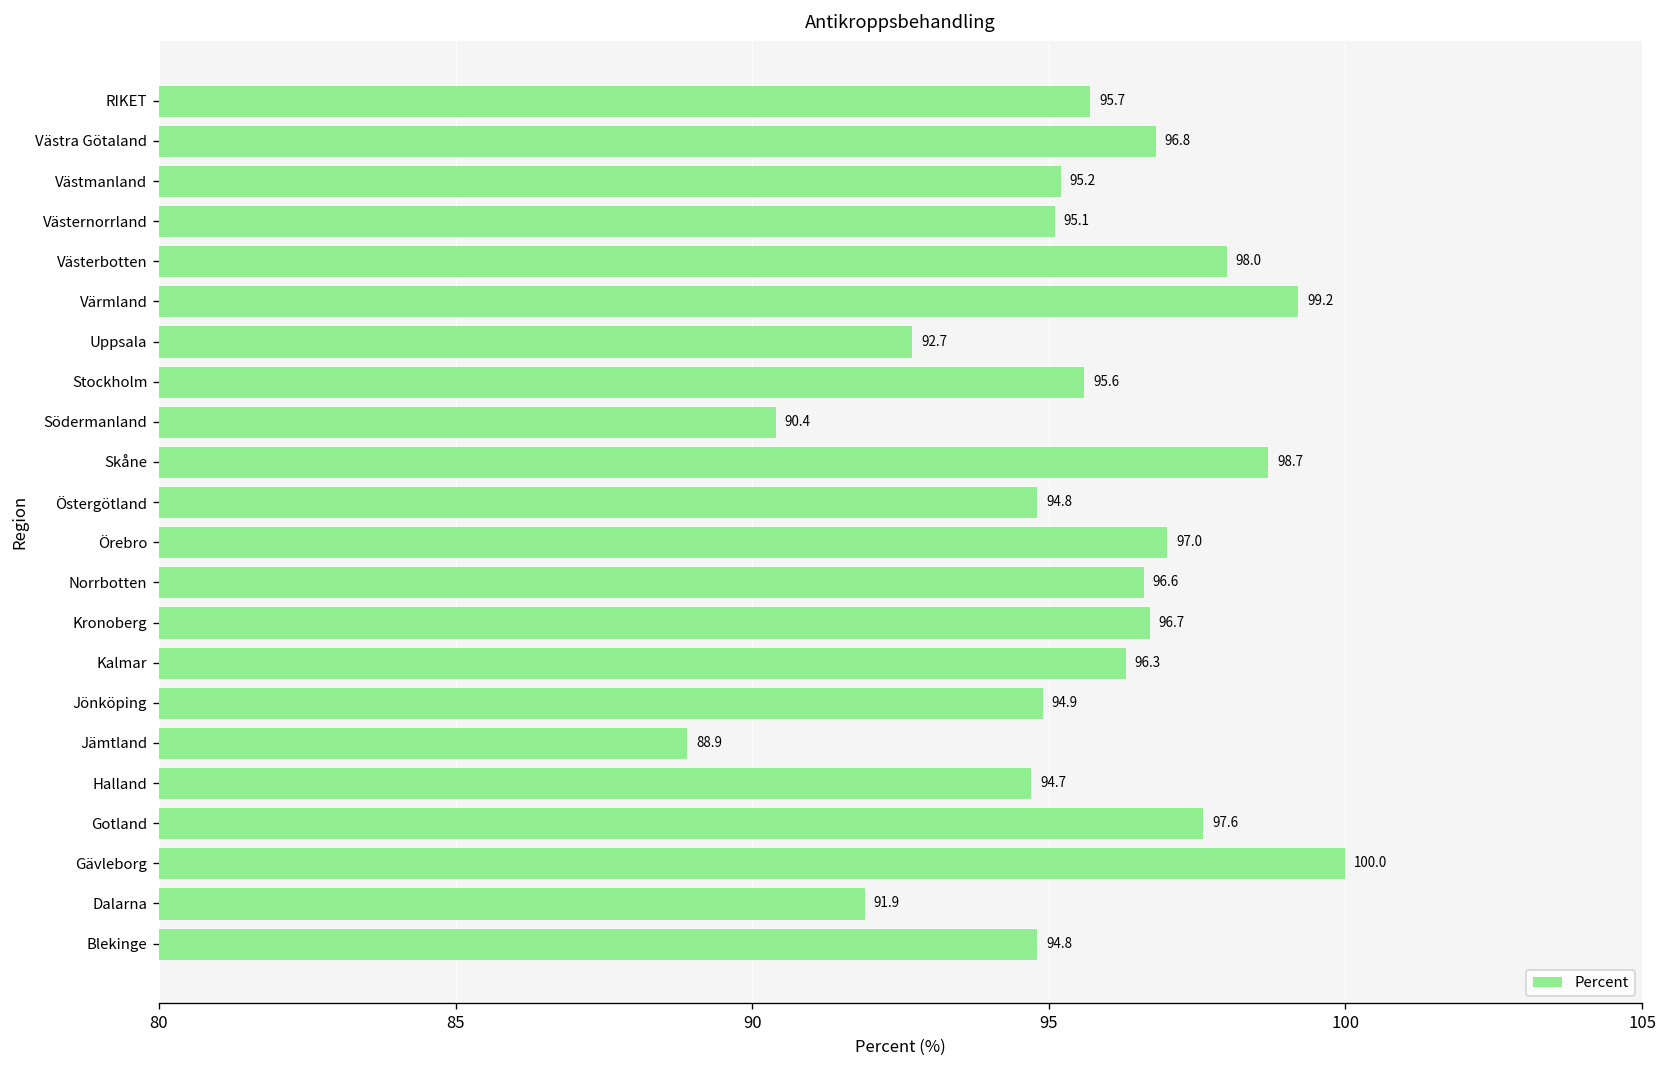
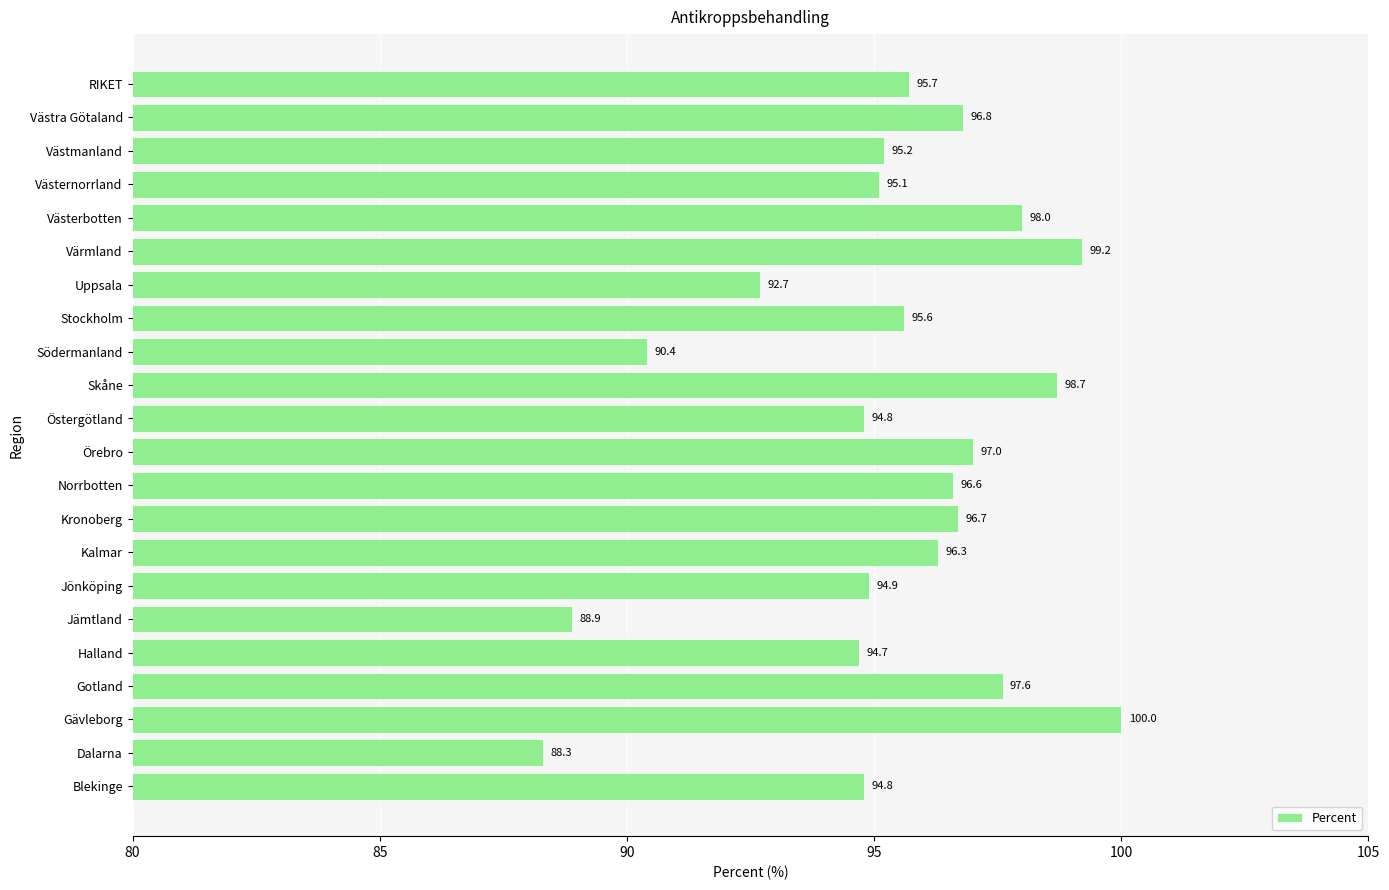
  {
    "RIKET": 95.7,
    "Västra Götaland": 96.8,
    "Västmanland": 95.2,
    "Västernorrland": 95.1,
    "Västerbotten": 98.0,
    "Värmland": 99.2,
    "Uppsala": 92.7,
    "Stockholm": 95.6,
    "Södermanland": 90.4,
    "Skåne": 98.7,
    "Östergötland": 94.8,
    "Örebro": 97.0,
    "Norrbotten": 96.6,
    "Kronoberg": 96.7,
    "Kalmar": 96.3,
    "Jönköping": 94.9,
    "Jämtland": 88.9,
    "Halland": 94.7,
    "Gotland": 97.6,
    "Gävleborg": 100.0,
-   "Dalarna": 91.9,
+   "Dalarna": 88.3,
    "Blekinge": 94.8
  }
